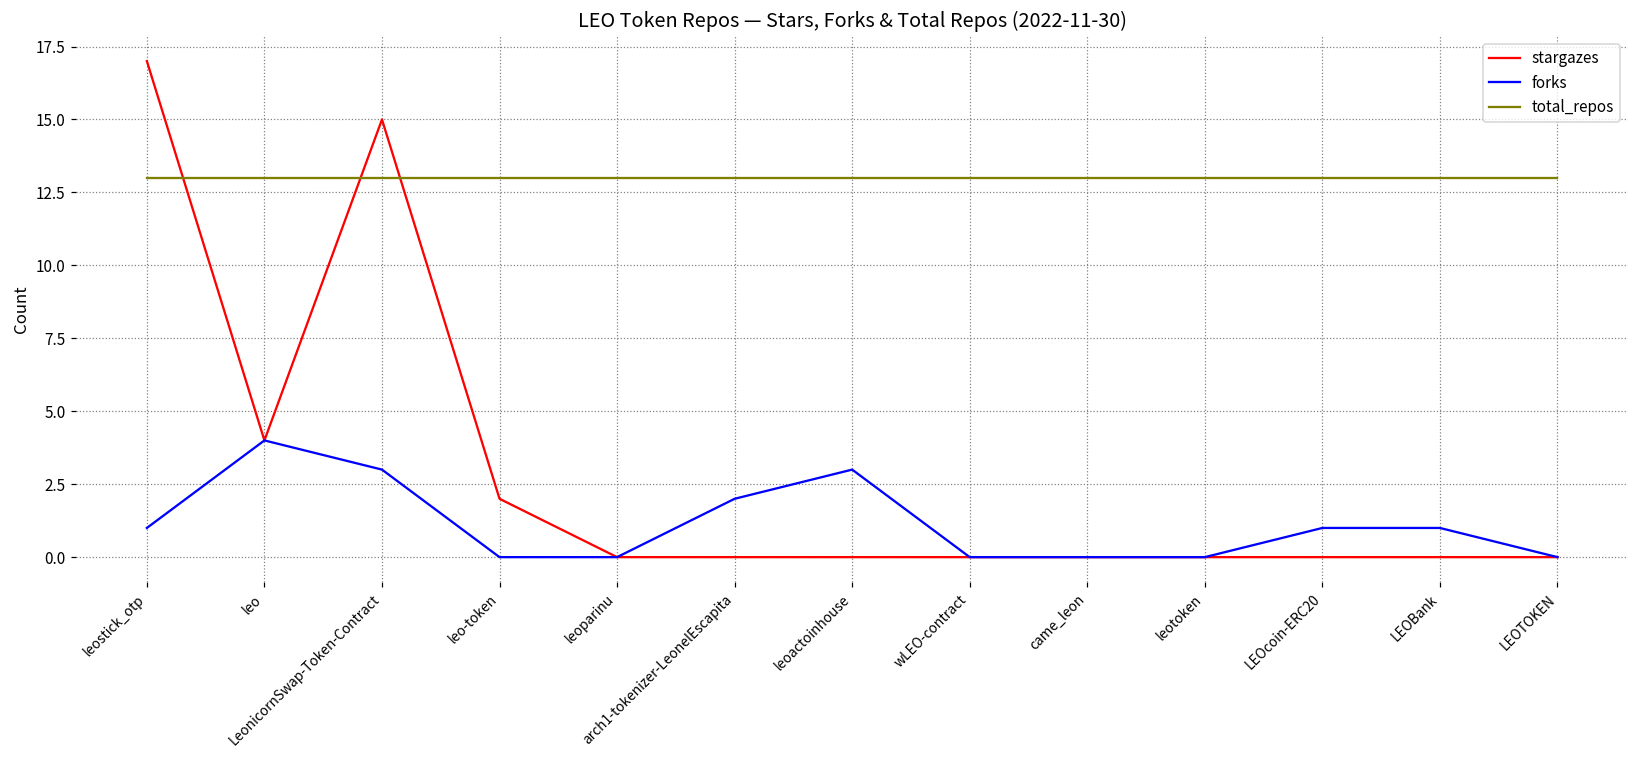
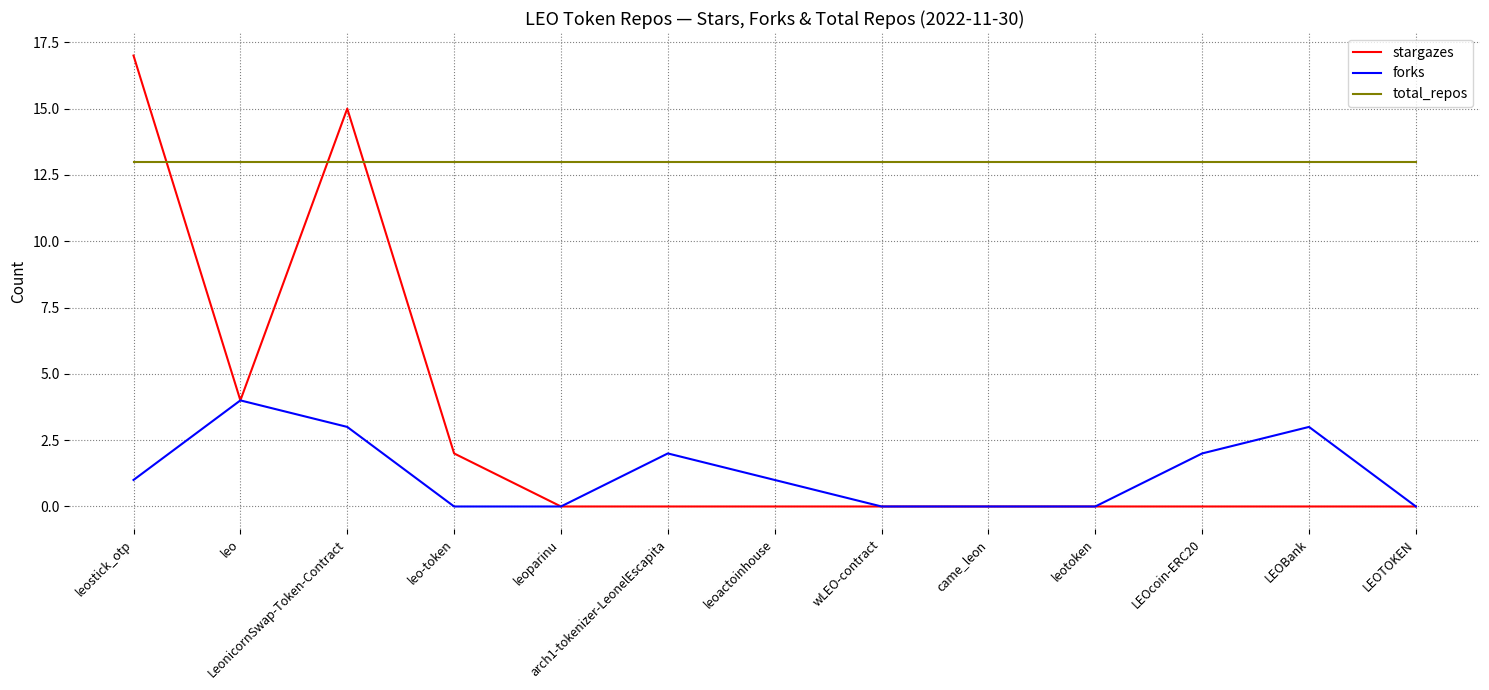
  {
    "stargazes": {
      "leostick_otp": 17,
      "LeonicornSwap-Token-Contract": 15,
      "leo-token": 2,
      "arch1-tokenizer-LeonelEscapita": 0,
      "leoactoinhouse": 0,
      "LEOcoin-ERC20": 0,
      "LEOBank": 0
    },
    "forks": {
      "leostick_otp": 1,
      "LeonicornSwap-Token-Contract": 3,
      "leo-token": 0,
      "arch1-tokenizer-LeonelEscapita": 2,
-     "leoactoinhouse": 3,
-     "LEOcoin-ERC20": 1,
-     "LEOBank": 1
+     "leoactoinhouse": 1,
+     "LEOcoin-ERC20": 2,
+     "LEOBank": 3
    },
    "total_repos": {
      "leostick_otp": 13,
      "leo": 13,
      "LeonicornSwap-Token-Contract": 13,
      "leo-token": 13,
      "leoparinu": 13,
      "arch1-tokenizer-LeonelEscapita": 13,
      "leoactoinhouse": 13,
      "wLEO-contract": 13,
      "came_leon": 13,
      "leotoken": 13,
      "LEOcoin-ERC20": 13,
      "LEOBank": 13,
      "LEOTOKEN": 13
    }
  }
